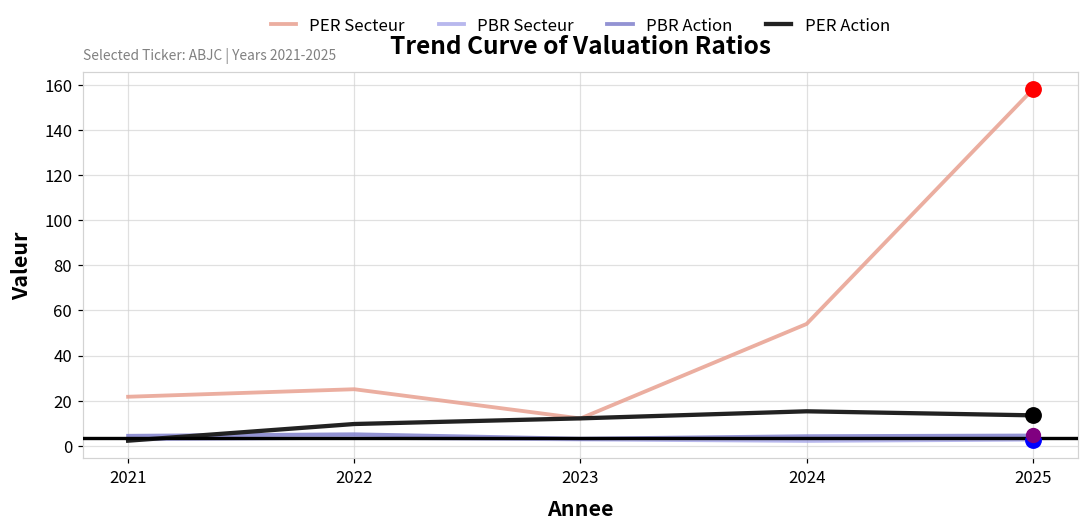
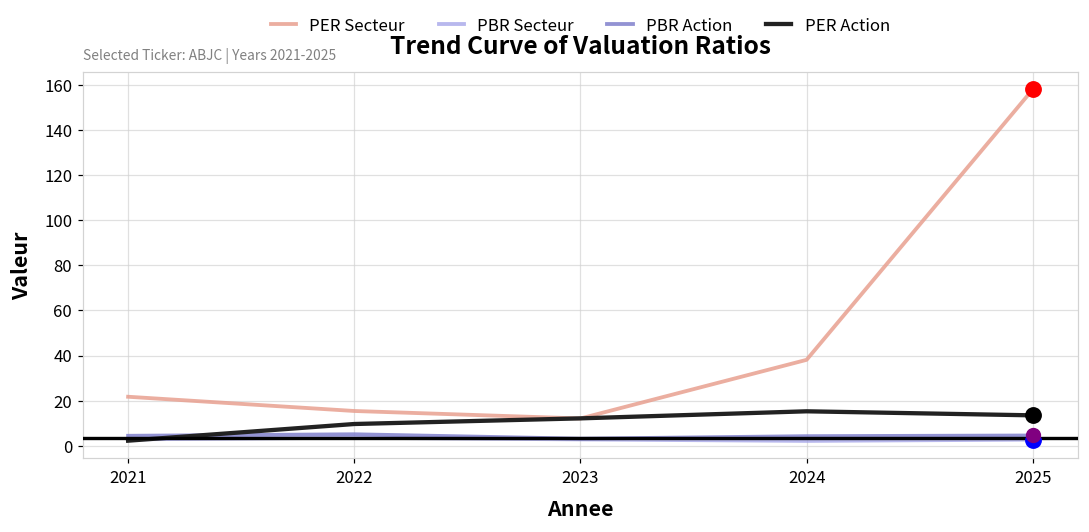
  {
    "PER Secteur": {
      "2021": 22,
-     "2022": 25,
-     "2024": 54
+     "2022": 15,
+     "2024": 38
    }
  }
